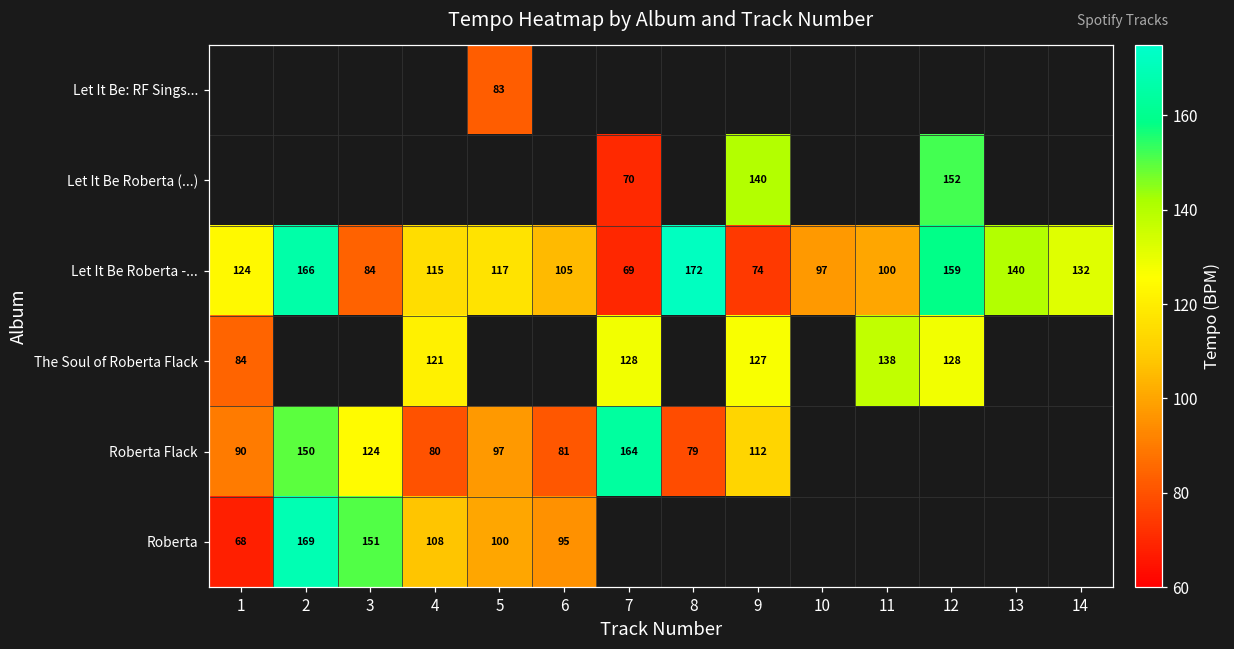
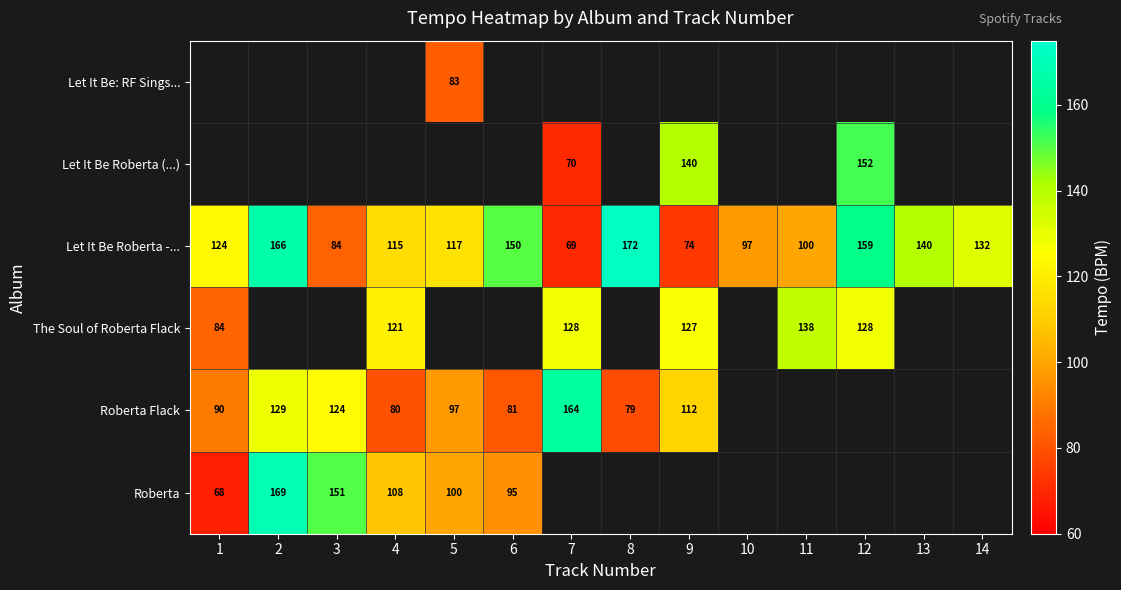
  {
    "Let It Be: RF Sings...": {
      "5": 83
    },
    "Let It Be Roberta (...)": {
      "7": 70,
      "9": 140,
      "12": 152
    },
    "Let It Be Roberta -...": {
      "1": 124,
      "2": 166,
      "3": 84,
      "4": 115,
      "5": 117,
-     "6": 105,
+     "6": 150,
      "7": 69,
      "8": 172,
      "9": 74,
      "10": 97,
      "11": 100,
      "12": 159,
      "13": 140,
      "14": 132
    },
    "The Soul of Roberta Flack": {
      "1": 84,
      "4": 121,
      "7": 128,
      "9": 127,
      "11": 138,
      "12": 128
    },
    "Roberta Flack": {
      "1": 90,
-     "2": 150,
+     "2": 129,
      "3": 124,
      "4": 80,
      "5": 97,
      "6": 81,
      "7": 164,
      "8": 79,
      "9": 112
    },
    "Roberta": {
      "1": 68,
      "2": 169,
      "3": 151,
      "4": 108,
      "5": 100,
      "6": 95
    }
  }
